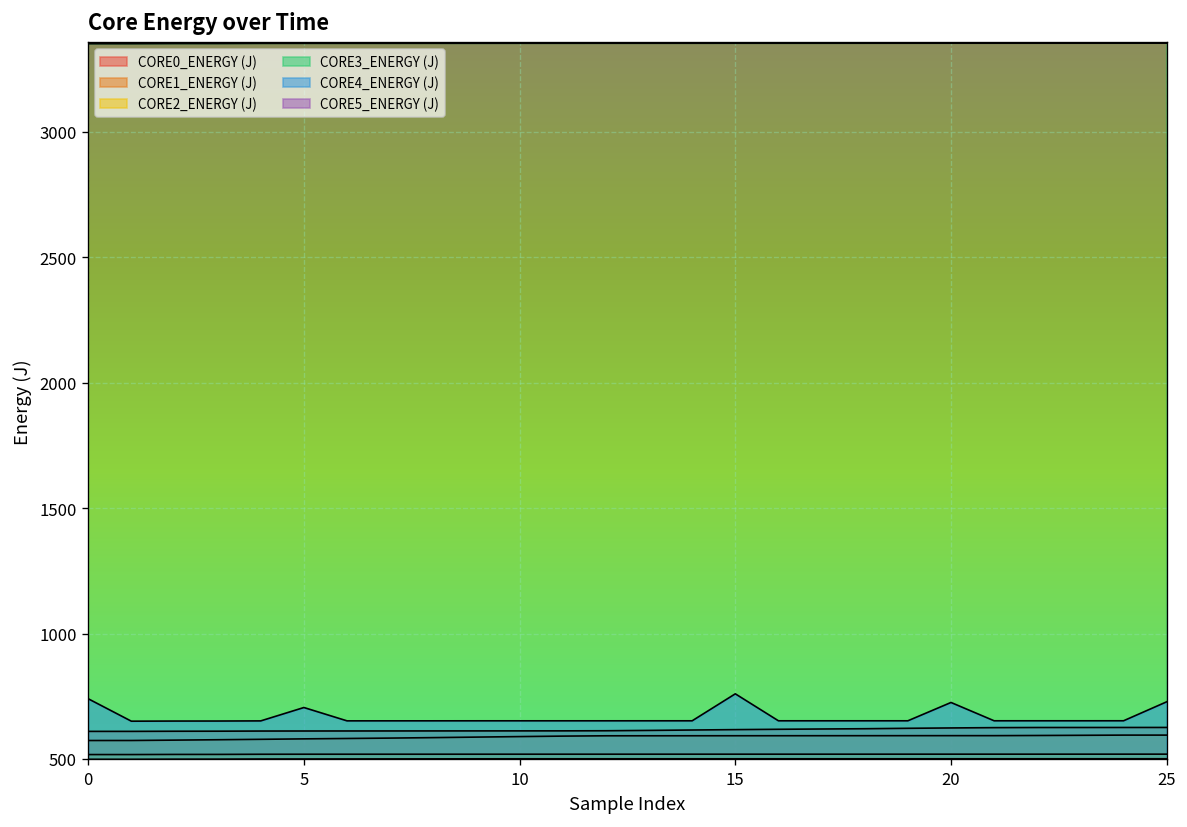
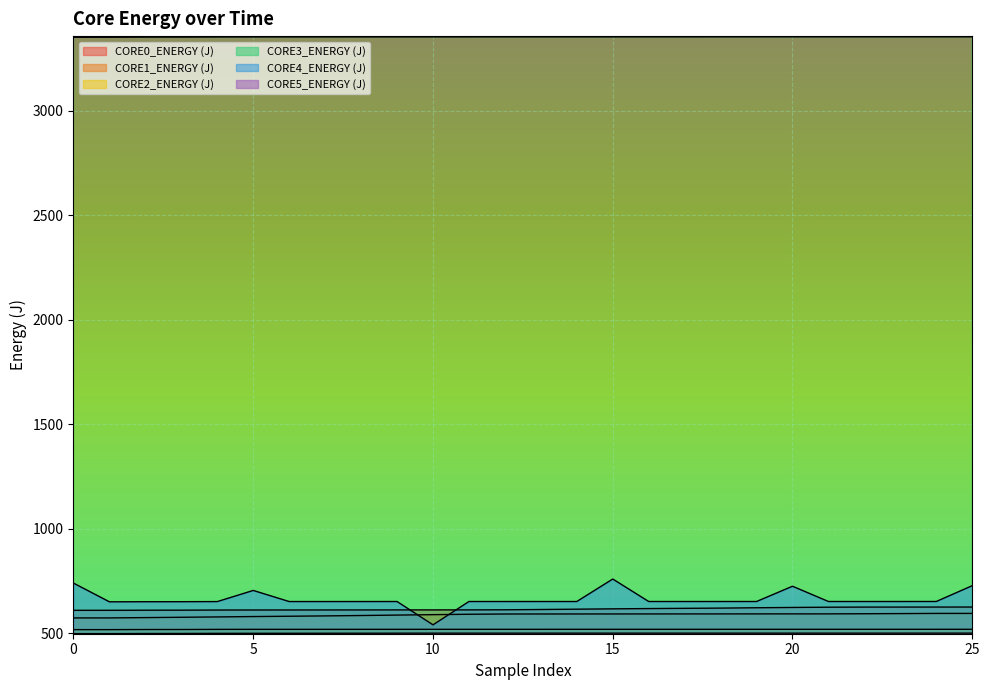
  {
    "CORE2_ENERGY (J)": {
      "0": 520,
      "5": 520,
      "10": 520,
      "15": 520,
      "20": 520,
      "25": 520
    },
    "CORE3_ENERGY (J)": {
      "0": 3350,
      "5": 3350,
      "10": 3350,
      "15": 3350,
      "20": 3350,
      "25": 3350
    },
    "CORE4_ENERGY (J)": {
      "0": 740,
      "5": 700,
-     "10": 650,
+     "10": 540,
      "15": 760,
      "20": 720,
      "25": 730
    },
    "CORE5_ENERGY (J)": {
      "0": 500,
      "5": 500,
      "10": 500,
      "15": 500,
      "20": 500,
      "25": 500
    }
  }
